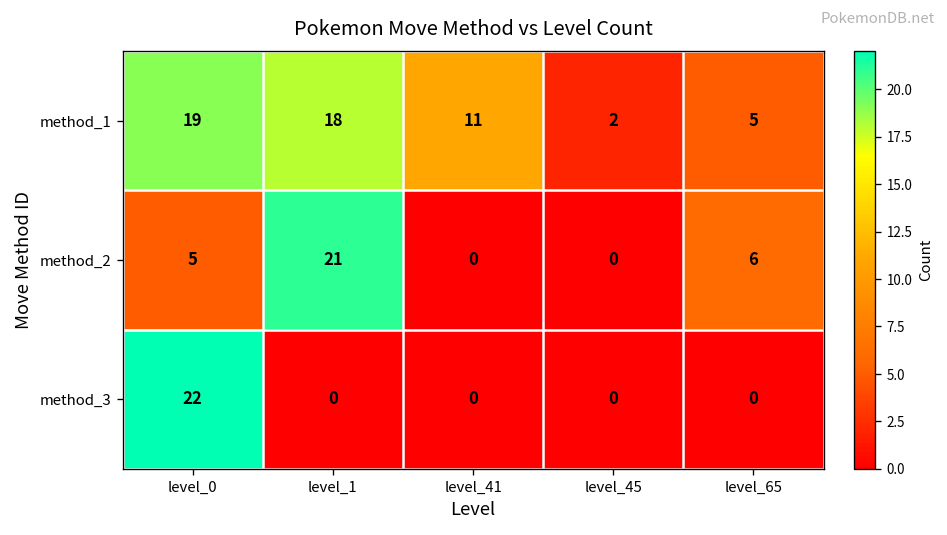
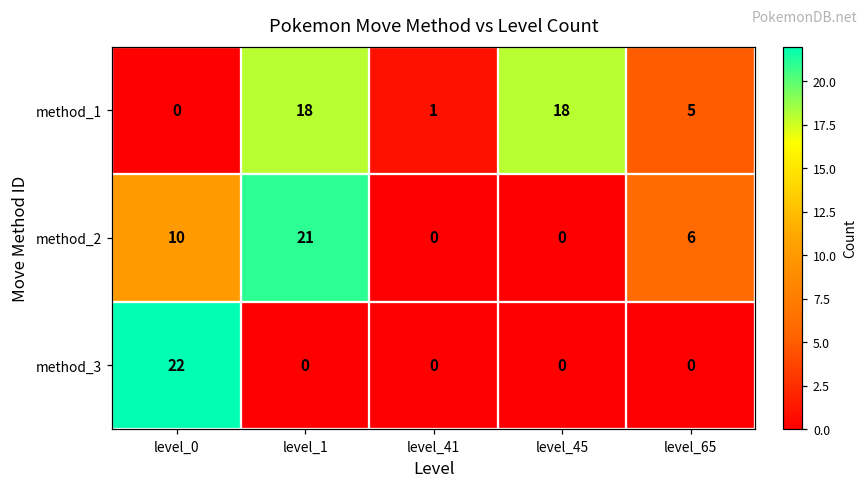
  {
    "method_1": {
-     "level_0": 19,
+     "level_0": 0,
      "level_1": 18,
-     "level_41": 11,
-     "level_45": 2,
+     "level_41": 1,
+     "level_45": 18,
      "level_65": 5
    },
    "method_2": {
-     "level_0": 5,
+     "level_0": 10,
      "level_1": 21,
      "level_41": 0,
      "level_45": 0,
      "level_65": 6
    },
    "method_3": {
      "level_0": 22,
      "level_1": 0,
      "level_41": 0,
      "level_45": 0,
      "level_65": 0
    }
  }
